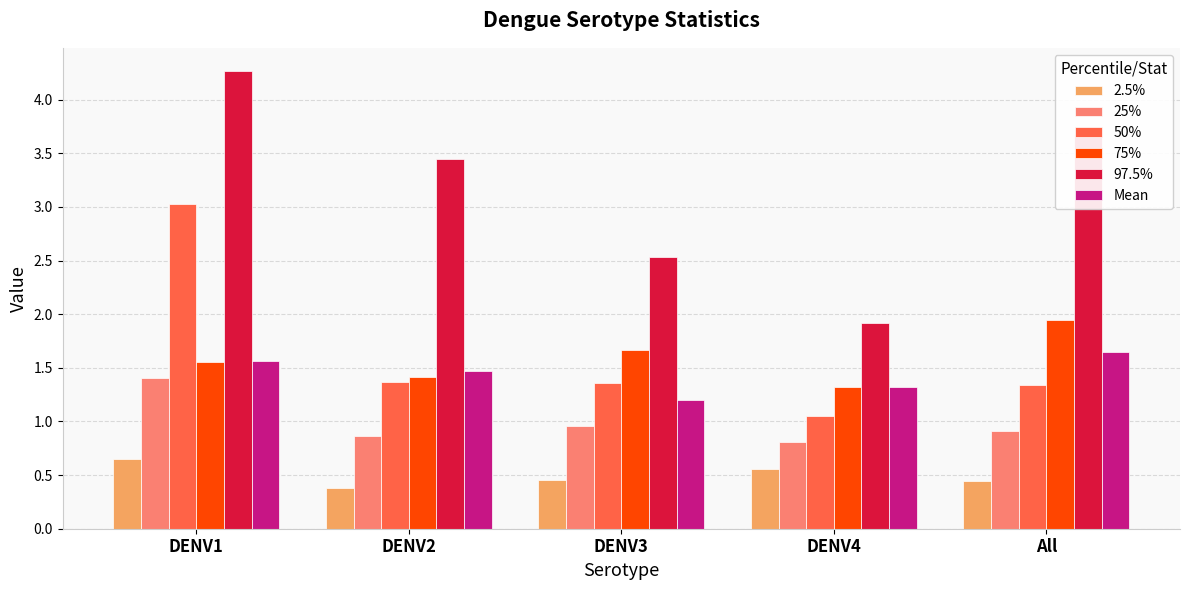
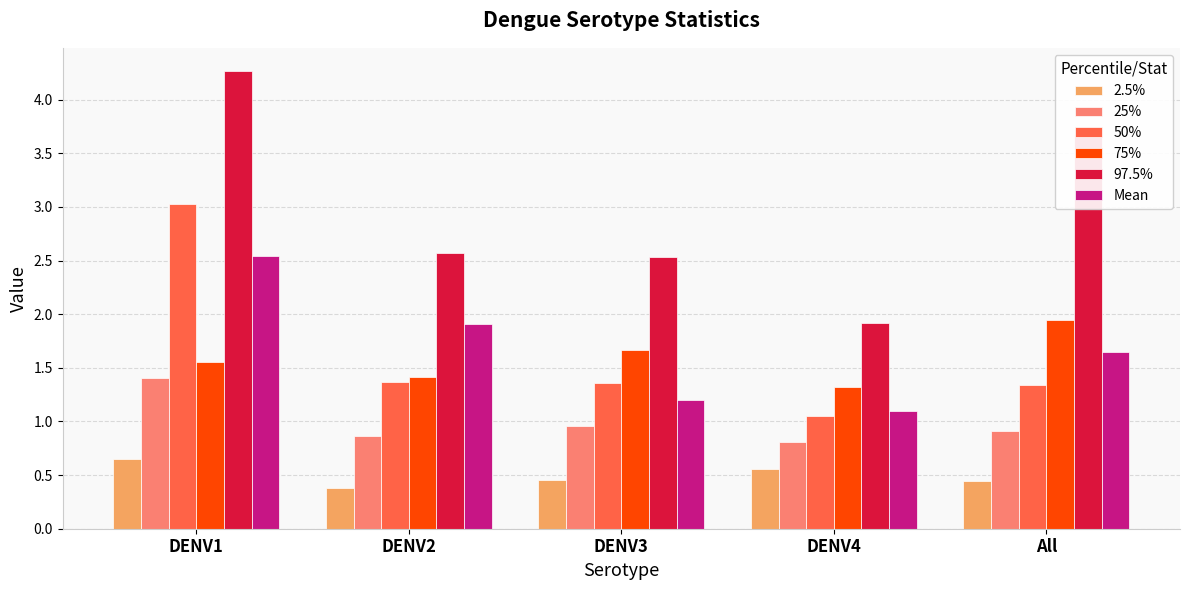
  {
    "75%": {
      "DENV1": 1.55,
      "DENV2": 1.42,
      "DENV3": 1.67,
      "DENV4": 1.32,
      "All": 1.95
    },
    "97.5%": {
      "DENV1": 4.27,
-     "DENV2": 3.45,
+     "DENV2": 2.57,
      "DENV3": 2.53,
      "DENV4": 1.91
    },
    "Mean": {
-     "DENV1": 1.56,
-     "DENV2": 1.47,
+     "DENV1": 2.54,
+     "DENV2": 1.91,
      "DENV3": 1.20,
-     "DENV4": 1.32,
+     "DENV4": 1.10,
      "All": 1.65
    }
  }
